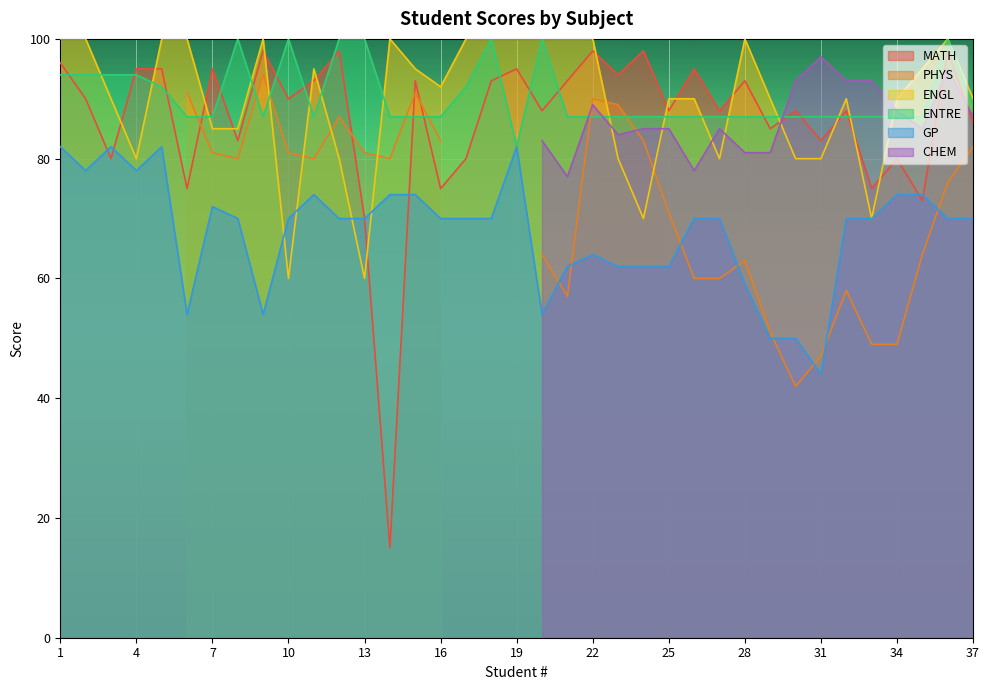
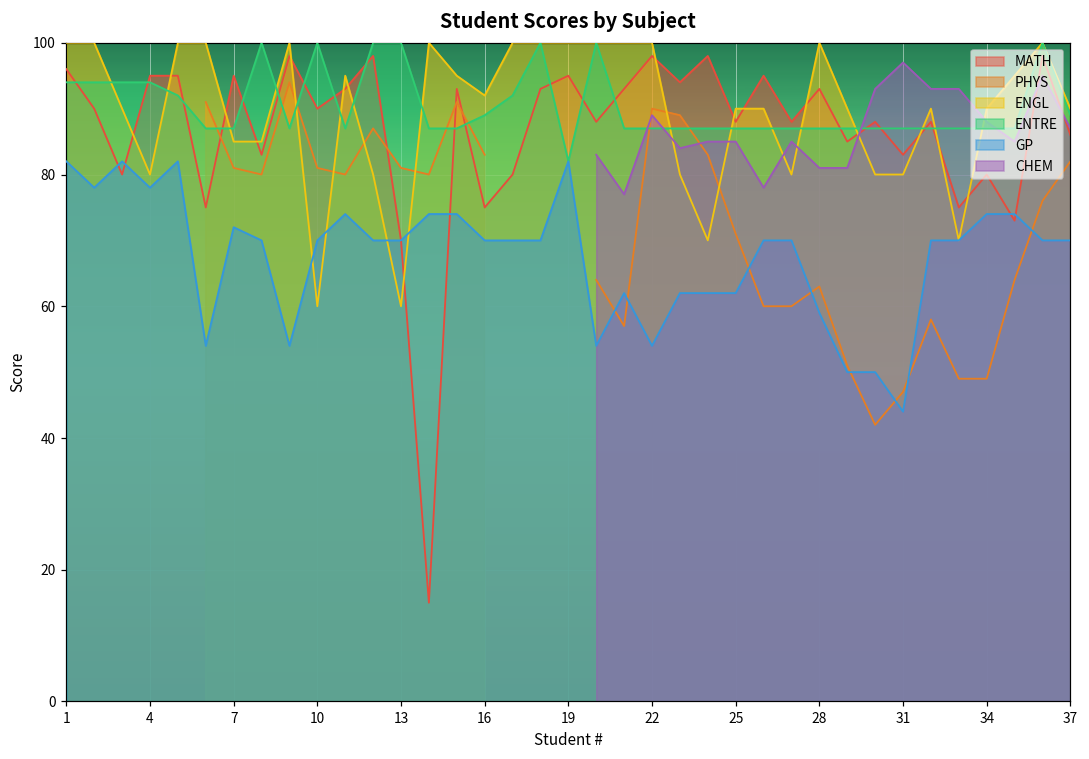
  {
    "ENGL": {
      "1": 100,
      "4": 80,
      "7": 85,
      "10": 60,
      "13": 60,
      "16": 92,
      "19": 100,
      "22": 100,
      "25": 90,
      "28": 100,
      "31": 80,
      "37": 90
    },
    "ENTRE": {
      "1": 94,
      "4": 94,
      "7": 87,
      "10": 100,
      "13": 100,
-     "16": 87,
+     "16": 89,
      "22": 87,
      "25": 87,
      "28": 87,
      "31": 87,
      "37": 89
    },
    "GP": {
      "1": 82,
      "4": 78,
      "7": 72,
      "10": 70,
      "16": 70,
-     "22": 64,
+     "22": 54,
      "25": 62,
      "28": 59,
      "31": 44,
      "34": 74,
      "37": 70
    },
    "CHEM": {
      "37": 87
    }
  }
